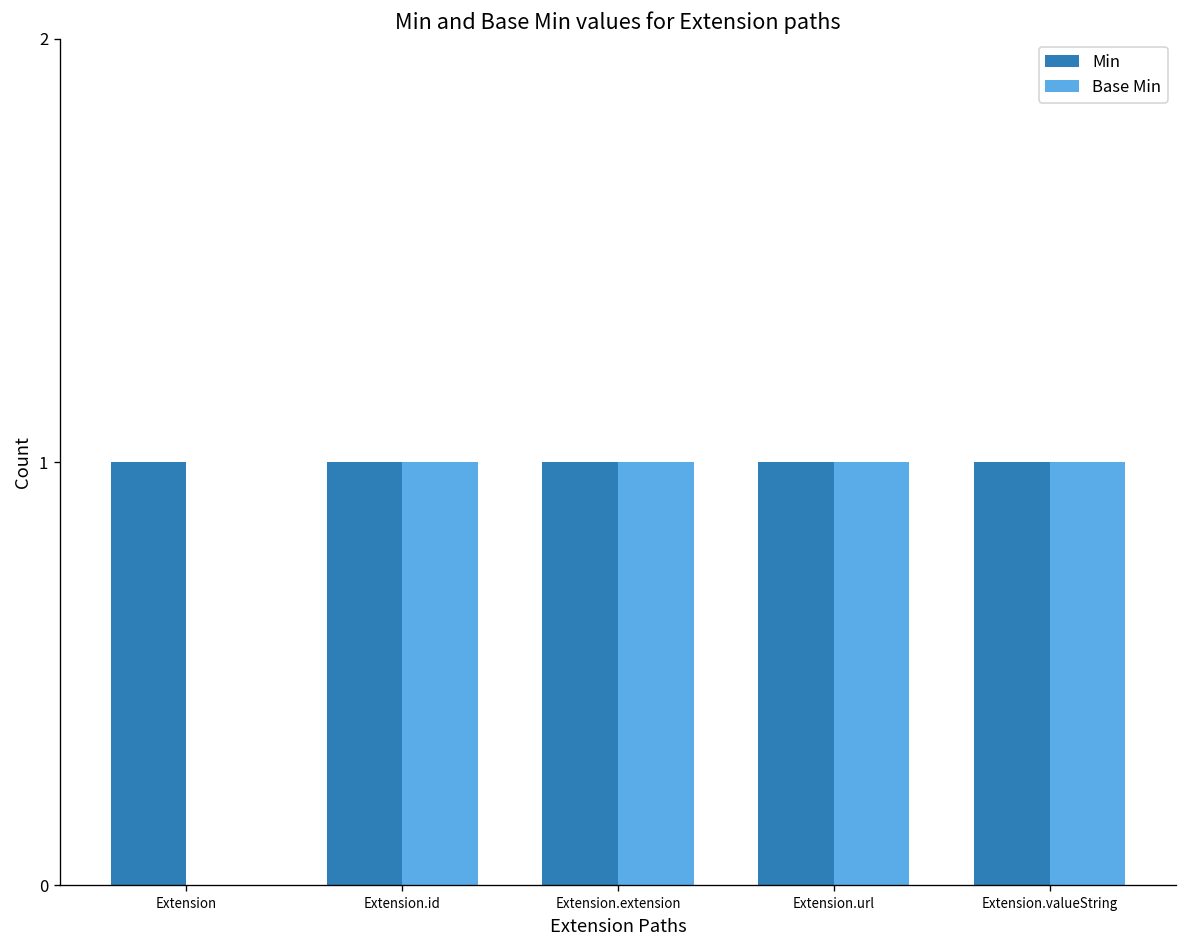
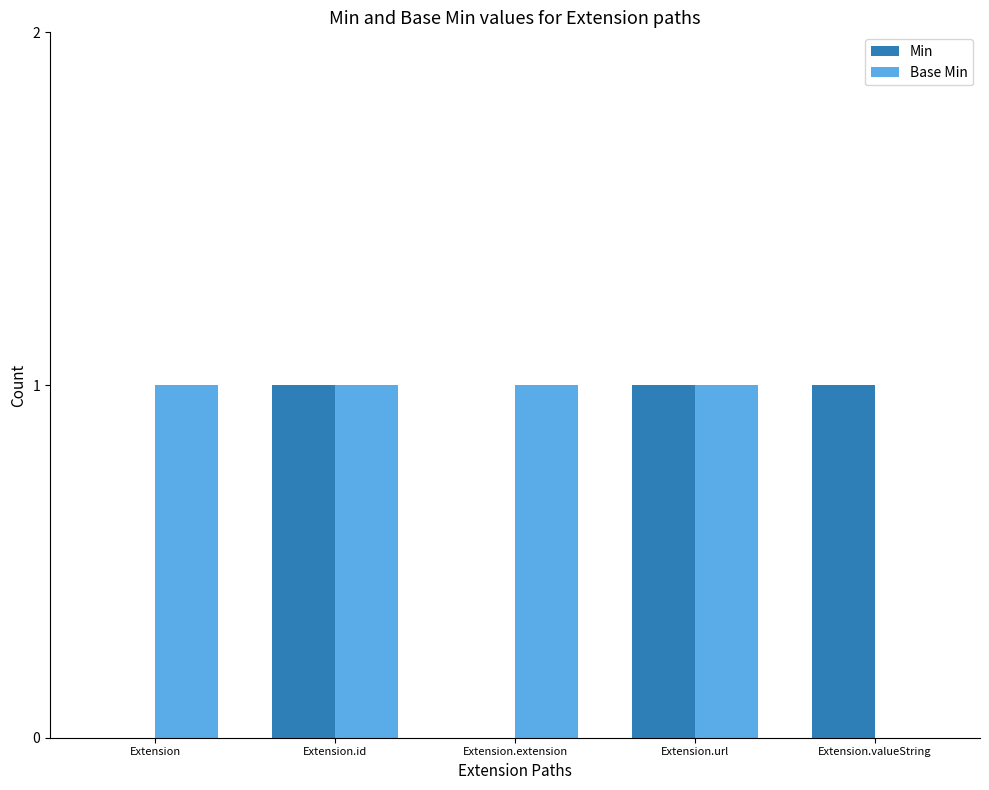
  {
    "Min": {
-     "Extension": 1,
+     "Extension": 0,
      "Extension.id": 1,
-     "Extension.extension": 1,
+     "Extension.extension": 0,
      "Extension.url": 1,
      "Extension.valueString": 1
    },
    "Base Min": {
-     "Extension": 0,
+     "Extension": 1,
      "Extension.id": 1,
      "Extension.extension": 1,
      "Extension.url": 1,
-     "Extension.valueString": 1
+     "Extension.valueString": 0
    }
  }
